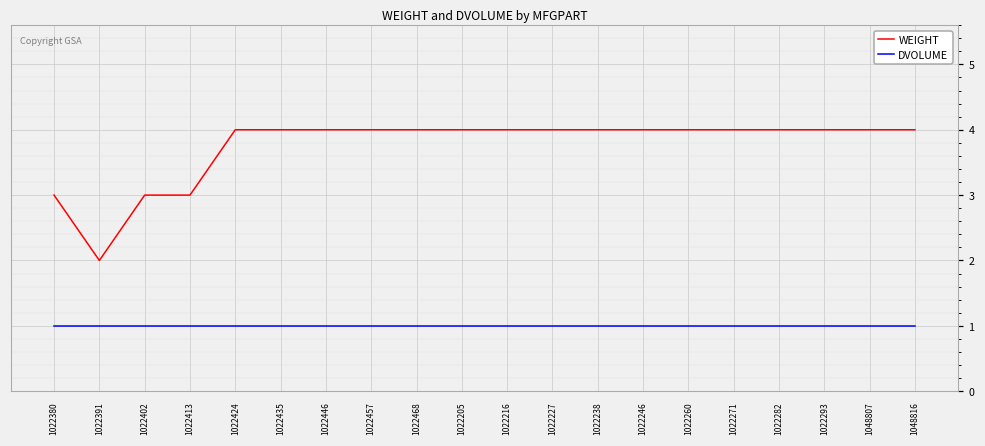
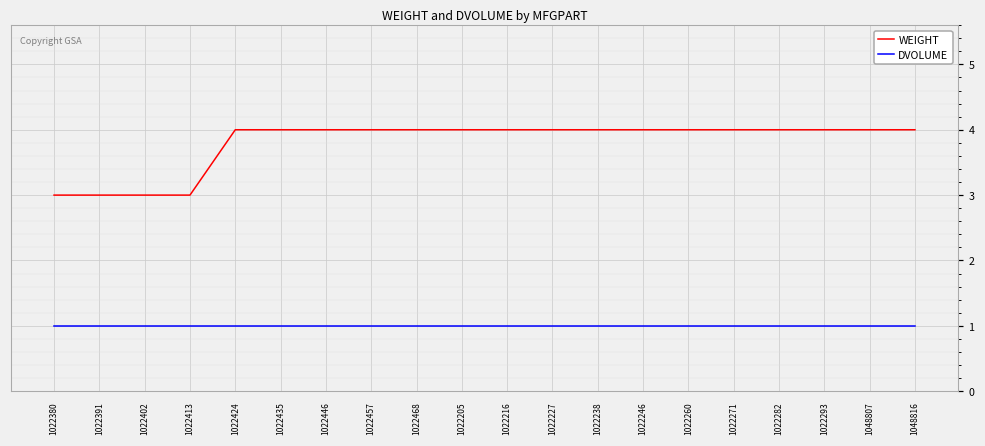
  {
    "WEIGHT": {
      "1022380": 3,
-     "1022391": 2,
+     "1022391": 3,
      "1022402": 3,
      "1022413": 3,
      "1022424": 4,
      "1022435": 4,
      "1022446": 4,
      "1022457": 4,
      "1022468": 4,
      "1022205": 4,
      "1022216": 4,
      "1022227": 4,
      "1022238": 4,
      "1022246": 4,
      "1022260": 4,
      "1022271": 4,
      "1022282": 4,
      "1022293": 4,
      "1048807": 4,
      "1048816": 4
    },
    "DVOLUME": {
      "1022380": 1,
      "1022391": 1,
      "1022402": 1,
      "1022413": 1,
      "1022424": 1,
      "1022435": 1,
      "1022446": 1,
      "1022457": 1,
      "1022468": 1,
      "1022205": 1,
      "1022216": 1,
      "1022227": 1,
      "1022238": 1,
      "1022246": 1,
      "1022260": 1,
      "1022271": 1,
      "1022282": 1,
      "1022293": 1,
      "1048807": 1,
      "1048816": 1
    }
  }
